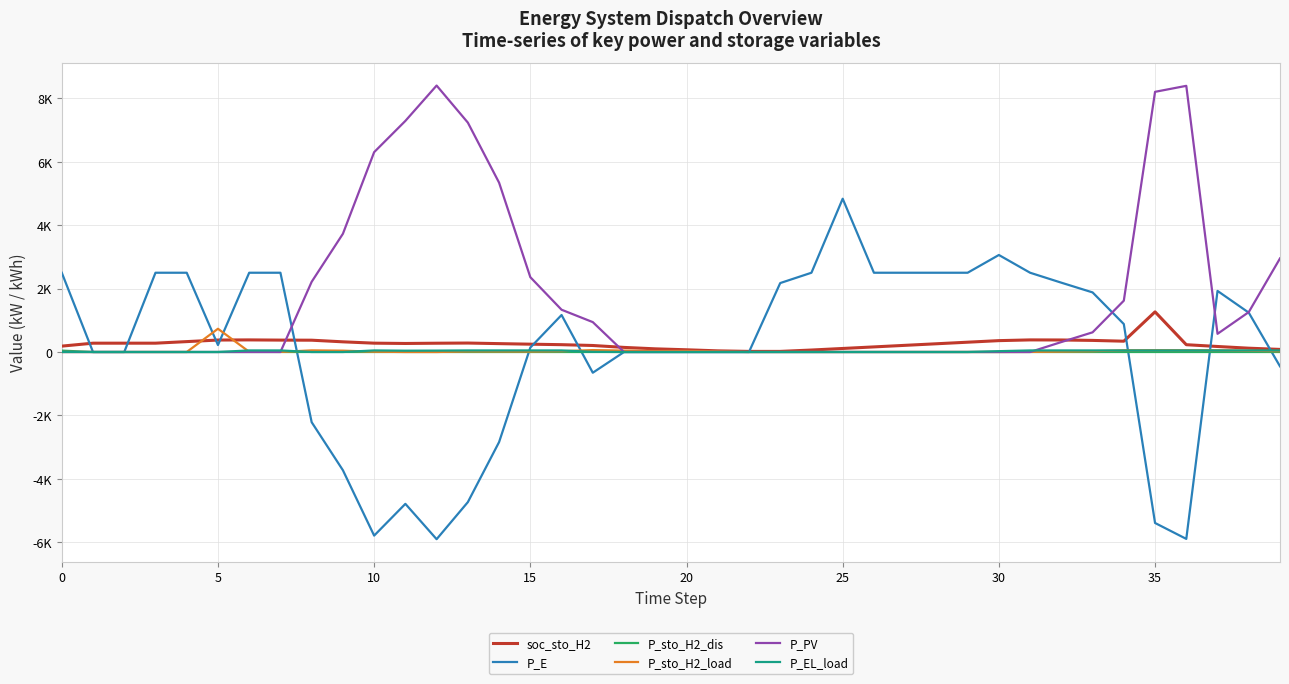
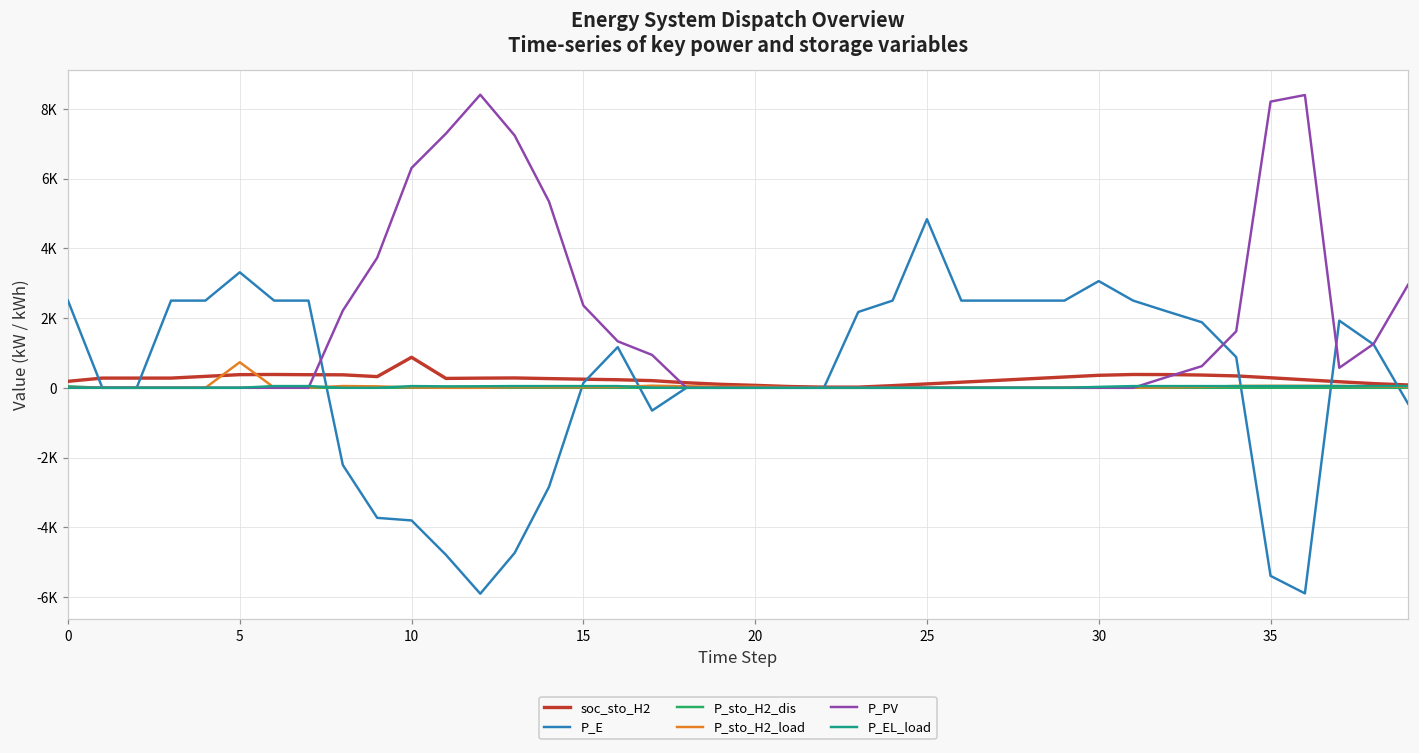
  {
    "soc_sto_H2": {
      "0": 200,
      "5": 400,
-     "10": 300,
+     "10": 900,
      "15": 200,
      "25": 100,
      "30": 400,
-     "35": 1300
+     "35": 300
    },
    "P_E": {
      "0": 2500,
-     "5": 200,
-     "10": -5800,
+     "5": 3300,
+     "10": -3800,
      "15": 100,
      "25": 4800,
      "30": 3100,
      "35": -5400
    },
    "P_sto_H2_load": {
      "5": 700
    },
    "P_PV": {
      "10": 6300,
      "15": 2400,
      "35": 8200
    }
  }
